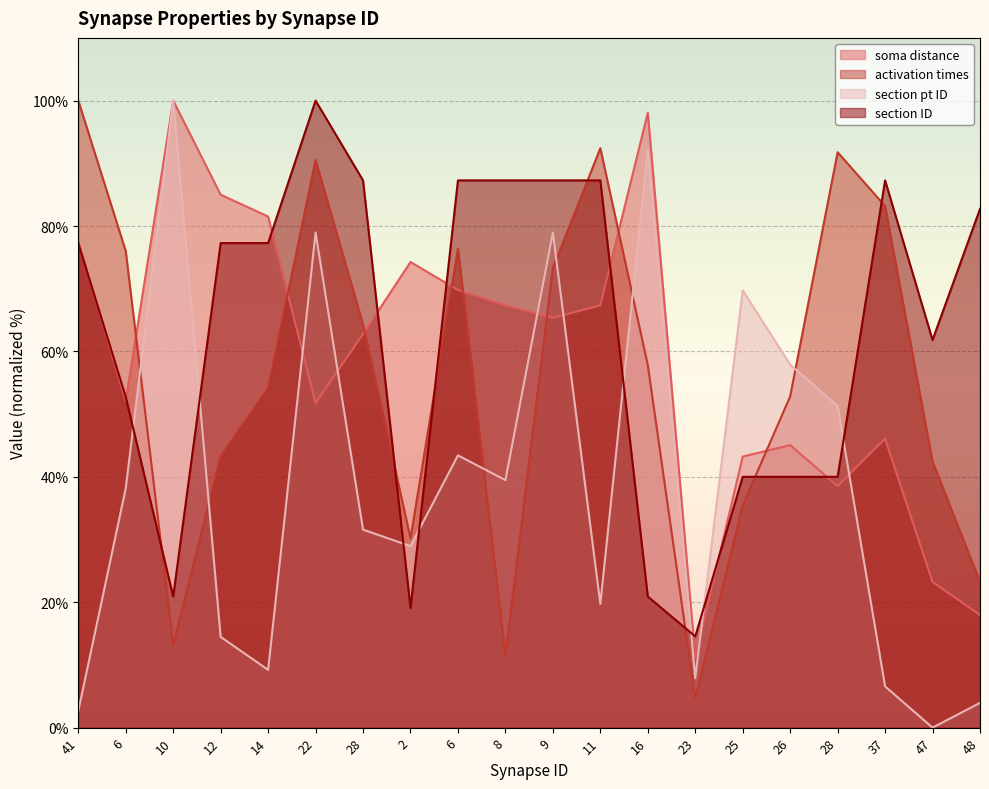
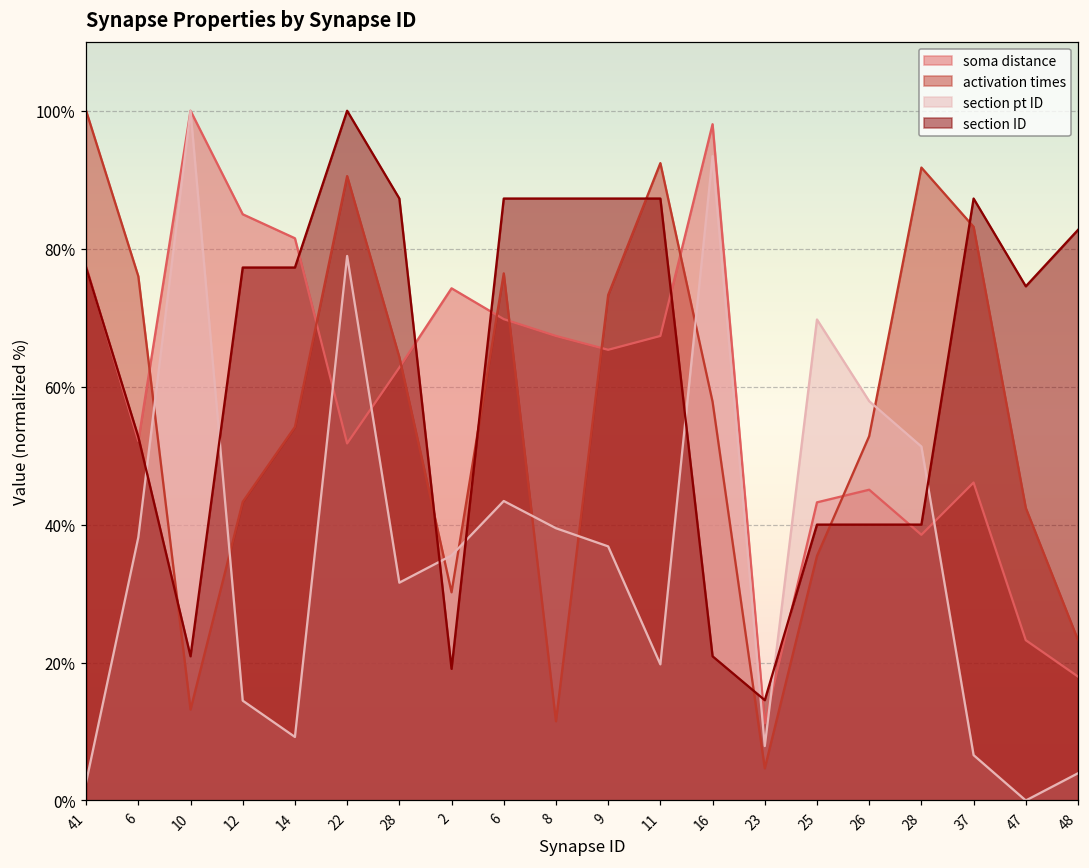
  {
    "section pt ID": {
      "41": "3%",
      "12": "14%",
      "14": "9%",
      "22": "79%",
-     "2": "29%",
+     "2": "36%",
      "8": "39%",
-     "9": "79%",
+     "9": "37%",
      "11": "20%",
-     "16": "92%",
+     "16": "93%",
      "23": "8%",
      "25": "70%",
      "26": "58%",
      "37": "7%",
      "47": "0%",
      "48": "4%"
    },
    "section ID": {
      "10": "21%",
      "12": "77%",
      "14": "77%",
      "22": "100%",
      "2": "19%",
      "8": "87%",
      "9": "87%",
      "11": "87%",
      "16": "21%",
      "23": "15%",
      "25": "40%",
      "26": "40%",
      "37": "87%",
-     "47": "62%",
+     "47": "75%",
      "48": "83%"
    }
  }
